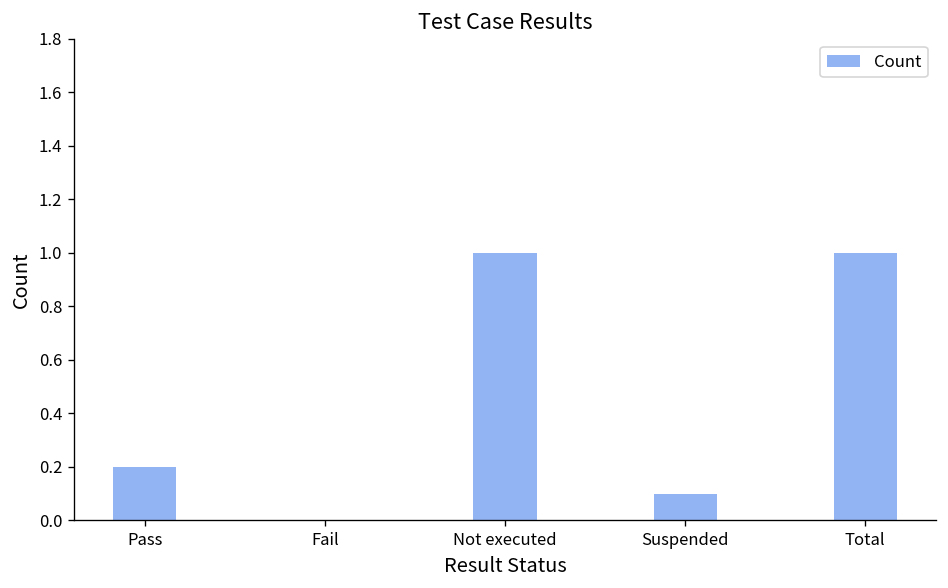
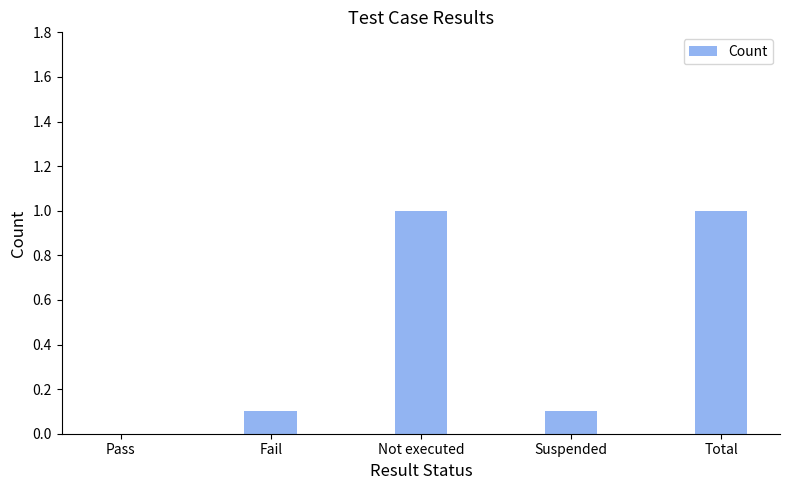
  {
-   "Pass": 0.2,
-   "Fail": 0.0,
+   "Pass": 0.0,
+   "Fail": 0.1,
    "Not executed": 1.0,
    "Suspended": 0.1,
    "Total": 1.0
  }
